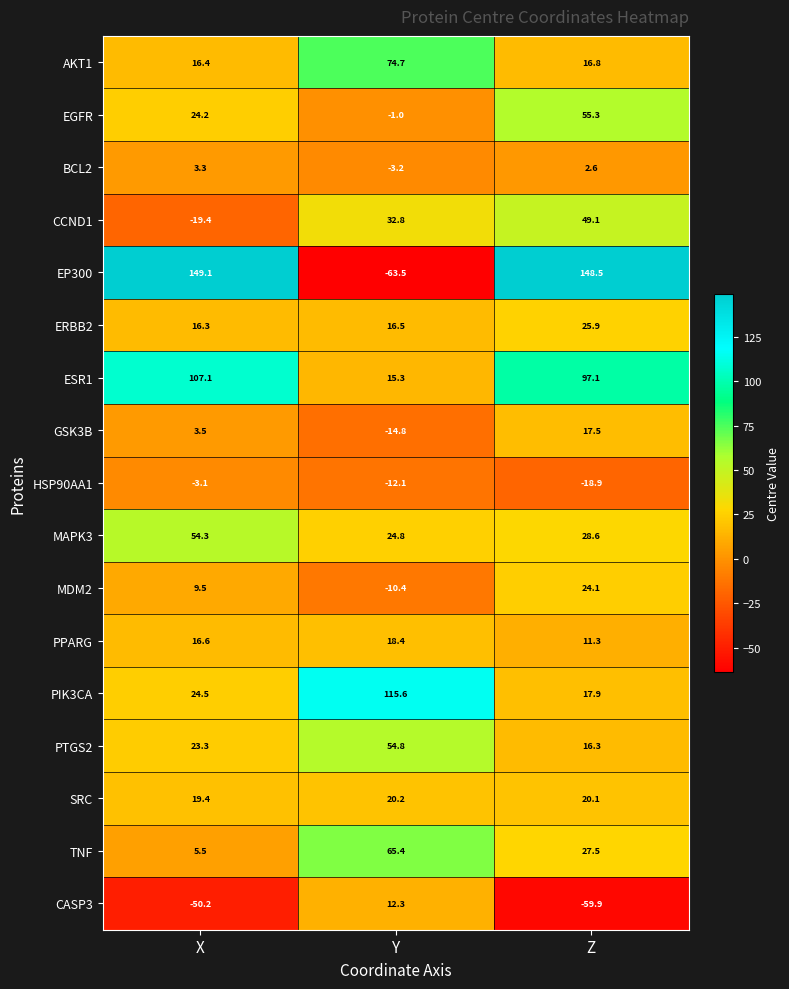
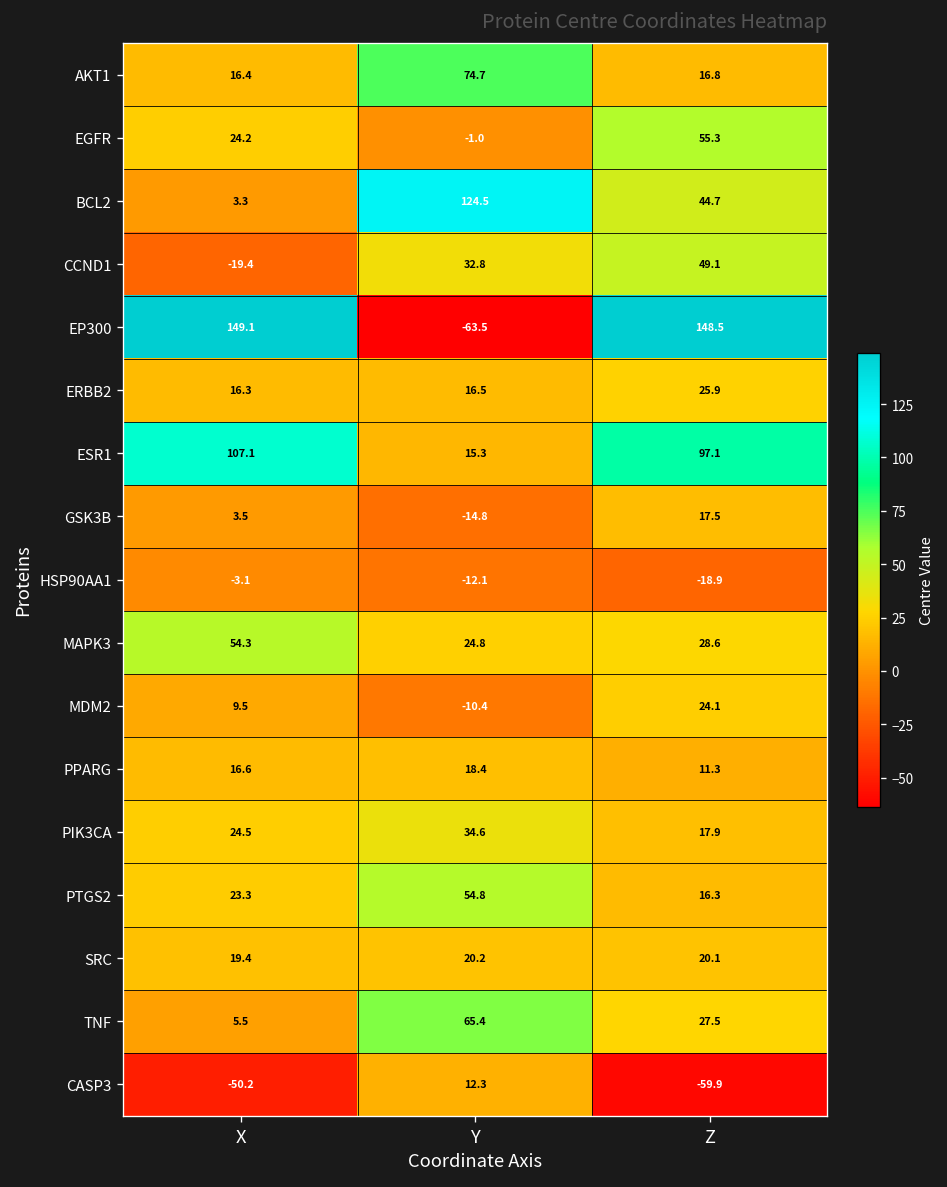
  {
    "AKT1": {
      "X": 16.4,
      "Y": 74.7,
      "Z": 16.8
    },
    "EGFR": {
      "X": 24.2,
      "Y": -1.0,
      "Z": 55.3
    },
    "BCL2": {
      "X": 3.3,
-     "Y": -3.2,
-     "Z": 2.6
+     "Y": 124.5,
+     "Z": 44.7
    },
    "CCND1": {
      "X": -19.4,
      "Y": 32.8,
      "Z": 49.1
    },
    "EP300": {
      "X": 149.1,
      "Y": -63.5,
      "Z": 148.5
    },
    "ERBB2": {
      "X": 16.3,
      "Y": 16.5,
      "Z": 25.9
    },
    "ESR1": {
      "X": 107.1,
      "Y": 15.3,
      "Z": 97.1
    },
    "GSK3B": {
      "X": 3.5,
      "Y": -14.8,
      "Z": 17.5
    },
    "HSP90AA1": {
      "X": -3.1,
      "Y": -12.1,
      "Z": -18.9
    },
    "MAPK3": {
      "X": 54.3,
      "Y": 24.8,
      "Z": 28.6
    },
    "MDM2": {
      "X": 9.5,
      "Y": -10.4,
      "Z": 24.1
    },
    "PPARG": {
      "X": 16.6,
      "Y": 18.4,
      "Z": 11.3
    },
    "PIK3CA": {
      "X": 24.5,
-     "Y": 115.6,
+     "Y": 34.6,
      "Z": 17.9
    },
    "PTGS2": {
      "X": 23.3,
      "Y": 54.8,
      "Z": 16.3
    },
    "SRC": {
      "X": 19.4,
      "Y": 20.2,
      "Z": 20.1
    },
    "TNF": {
      "X": 5.5,
      "Y": 65.4,
      "Z": 27.5
    },
    "CASP3": {
      "X": -50.2,
      "Y": 12.3,
      "Z": -59.9
    }
  }
